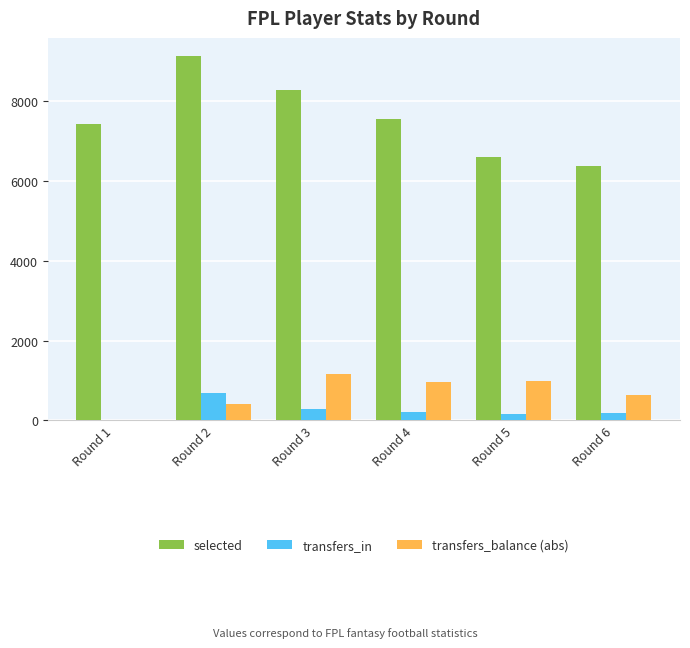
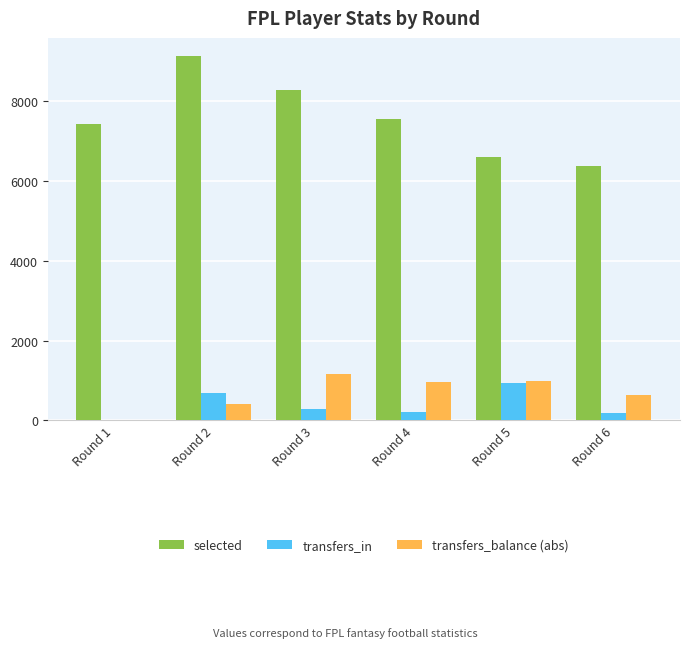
  {
    "selected": {
      "Round 1": 7400,
      "Round 2": 9100,
      "Round 3": 8300,
      "Round 4": 7600,
      "Round 5": 6600,
      "Round 6": 6400
    },
    "transfers_in": {
      "Round 1": 0,
      "Round 2": 700,
      "Round 3": 300,
      "Round 4": 200,
-     "Round 5": 200,
+     "Round 5": 900,
      "Round 6": 200
    },
    "transfers_balance (abs)": {
      "Round 1": 0,
      "Round 2": 400,
      "Round 3": 1200,
      "Round 4": 1000,
      "Round 5": 1000,
      "Round 6": 600
    }
  }
